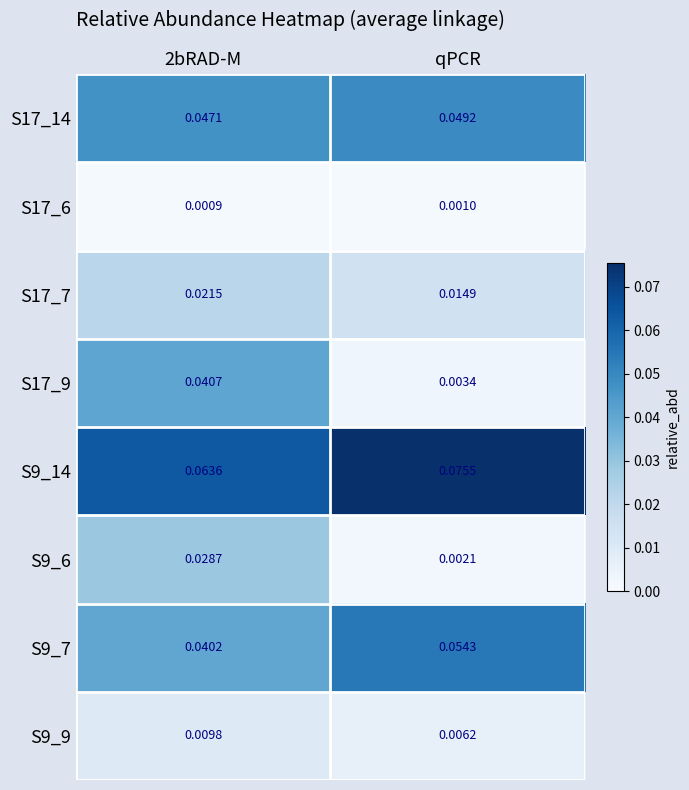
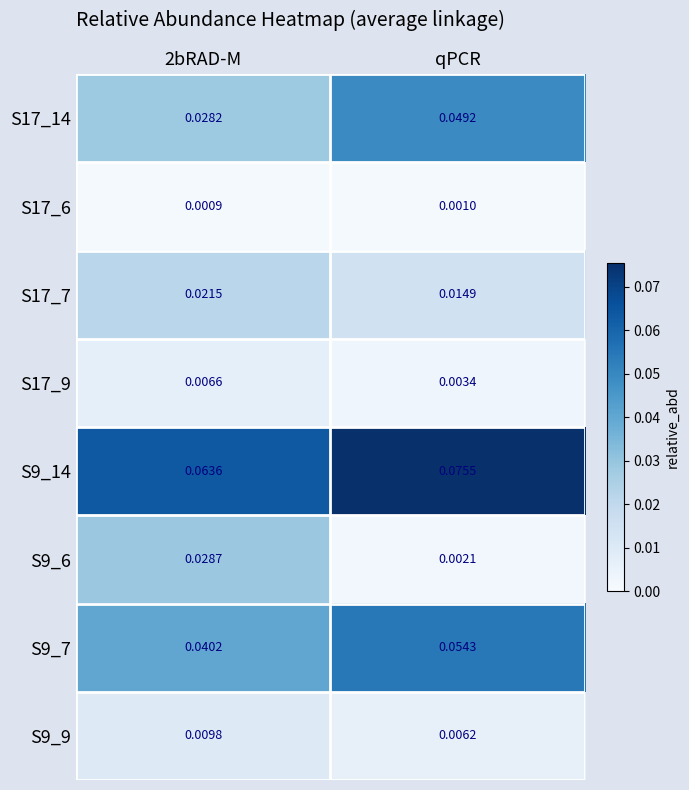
  {
    "S17_14": {
-     "2bRAD-M": 0.0471,
+     "2bRAD-M": 0.0282,
      "qPCR": 0.0492
    },
    "S17_6": {
      "2bRAD-M": 0.0009,
      "qPCR": 0.0010
    },
    "S17_7": {
      "2bRAD-M": 0.0215,
      "qPCR": 0.0149
    },
    "S17_9": {
-     "2bRAD-M": 0.0407,
+     "2bRAD-M": 0.0066,
      "qPCR": 0.0034
    },
    "S9_14": {
      "2bRAD-M": 0.0636,
      "qPCR": 0.0755
    },
    "S9_6": {
      "2bRAD-M": 0.0287,
      "qPCR": 0.0021
    },
    "S9_7": {
      "2bRAD-M": 0.0402,
      "qPCR": 0.0543
    },
    "S9_9": {
      "2bRAD-M": 0.0098,
      "qPCR": 0.0062
    }
  }
